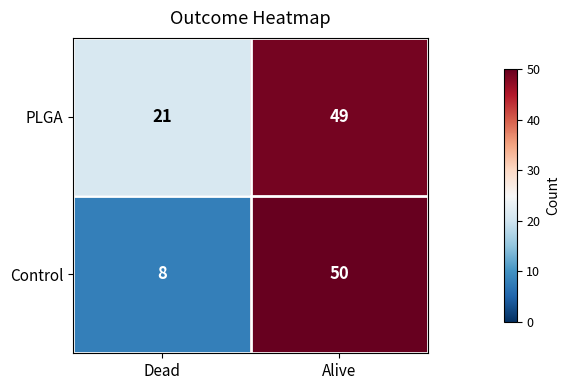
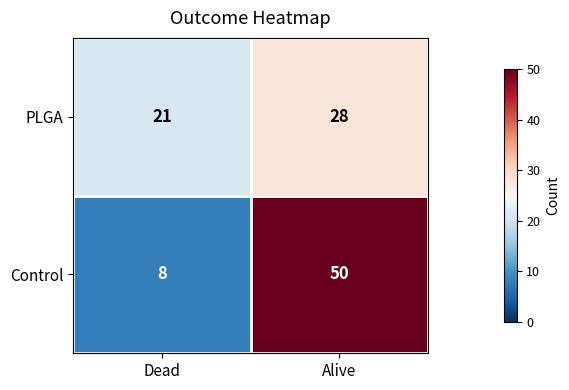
  {
    "PLGA": {
      "Dead": 21,
-     "Alive": 49
+     "Alive": 28
    },
    "Control": {
      "Dead": 8,
      "Alive": 50
    }
  }
